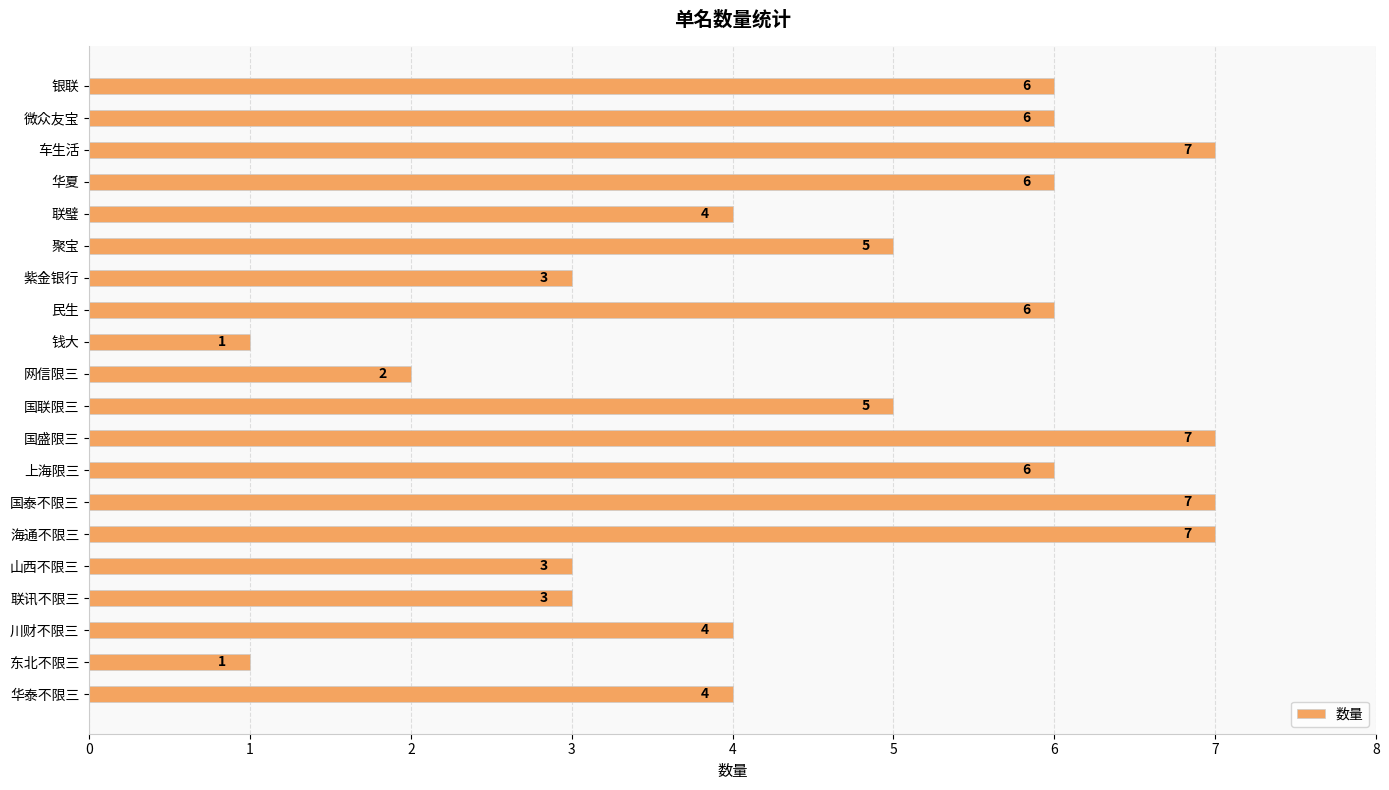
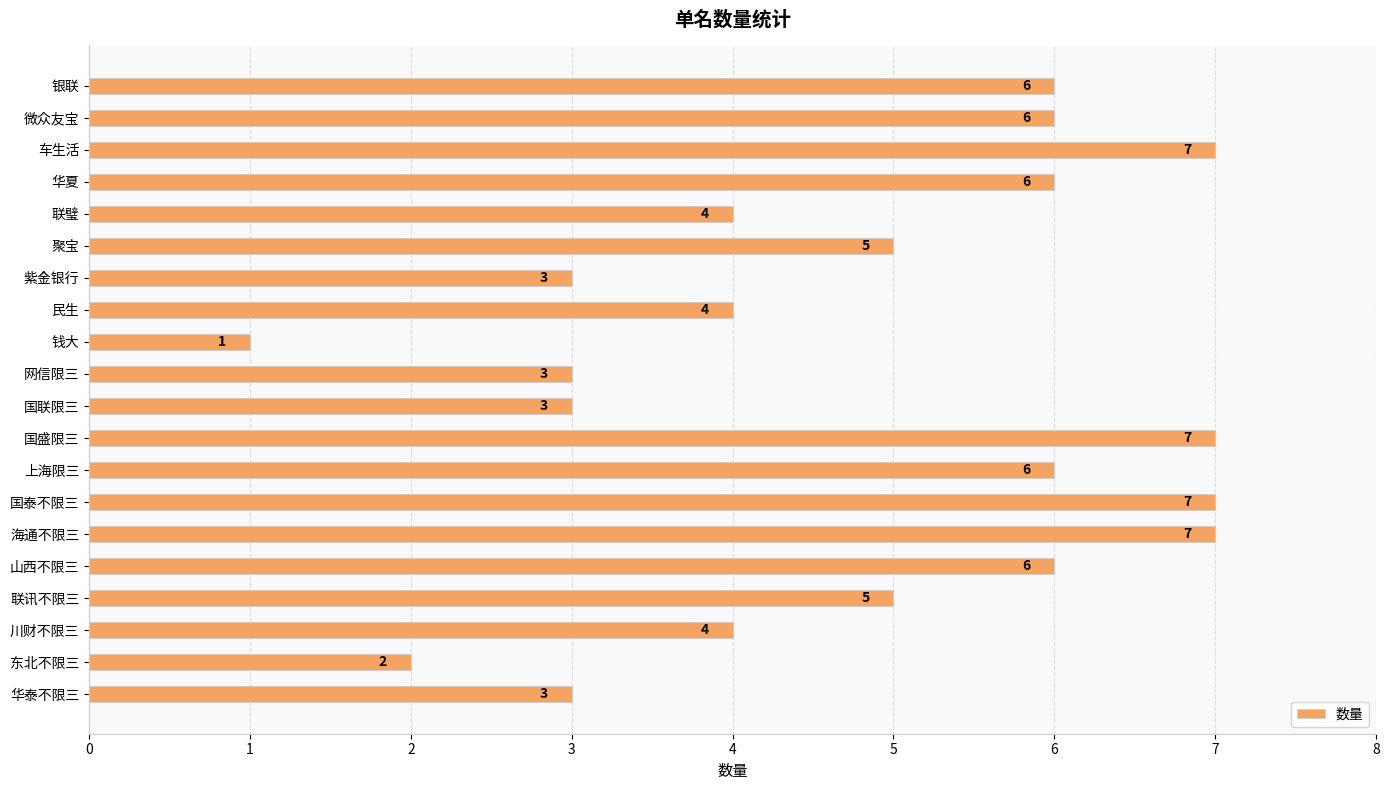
  {
    "银联": 6,
    "微众友宝": 6,
    "车生活": 7,
    "华夏": 6,
    "联璧": 4,
    "聚宝": 5,
    "紫金银行": 3,
-   "民生": 6,
+   "民生": 4,
    "钱大": 1,
-   "网信限三": 2,
-   "国联限三": 5,
+   "网信限三": 3,
+   "国联限三": 3,
    "国盛限三": 7,
    "上海限三": 6,
    "国泰不限三": 7,
    "海通不限三": 7,
-   "山西不限三": 3,
-   "联讯不限三": 3,
+   "山西不限三": 6,
+   "联讯不限三": 5,
    "川财不限三": 4,
-   "东北不限三": 1,
-   "华泰不限三": 4
+   "东北不限三": 2,
+   "华泰不限三": 3
  }
